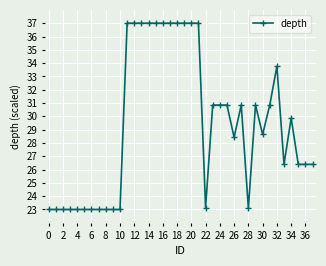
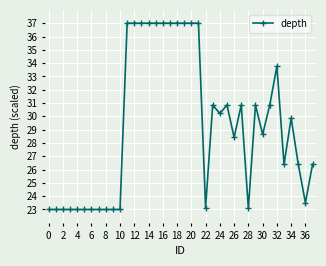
  {
    "0": 23.0,
    "2": 23.0,
    "4": 23.0,
    "6": 23.0,
    "8": 23.0,
    "10": 23.0,
    "12": 37.0,
    "14": 37.0,
    "16": 37.0,
    "18": 37.0,
    "20": 37.0,
    "22": 23.1,
-   "24": 30.8,
+   "24": 30.2,
    "26": 28.4,
    "28": 23.1,
    "30": 28.6,
    "32": 33.8,
    "34": 29.9,
-   "36": 26.4
+   "36": 23.5
  }
